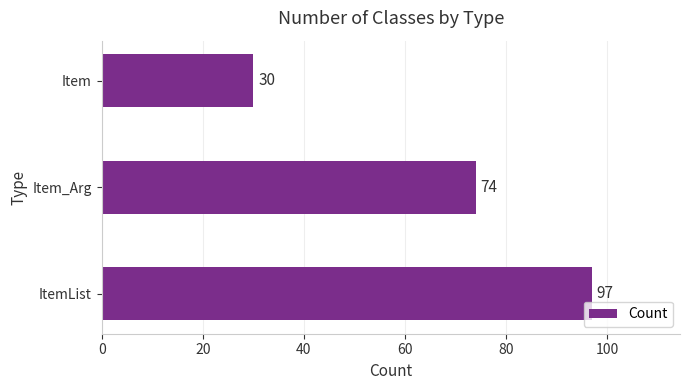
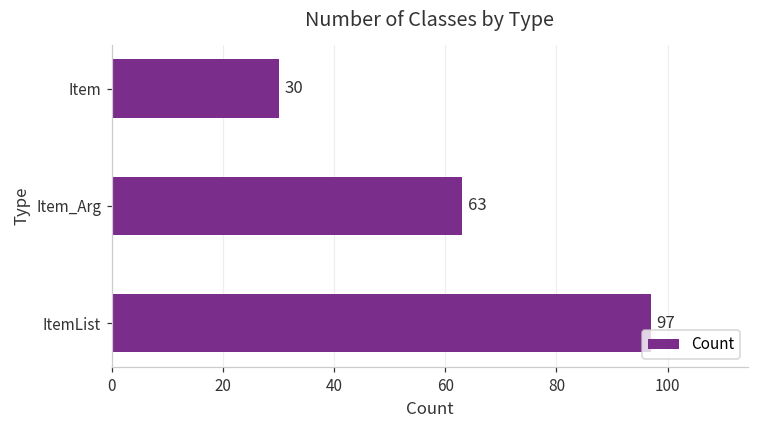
  {
    "Item": 30,
-   "Item_Arg": 74
+   "Item_Arg": 63
  }
